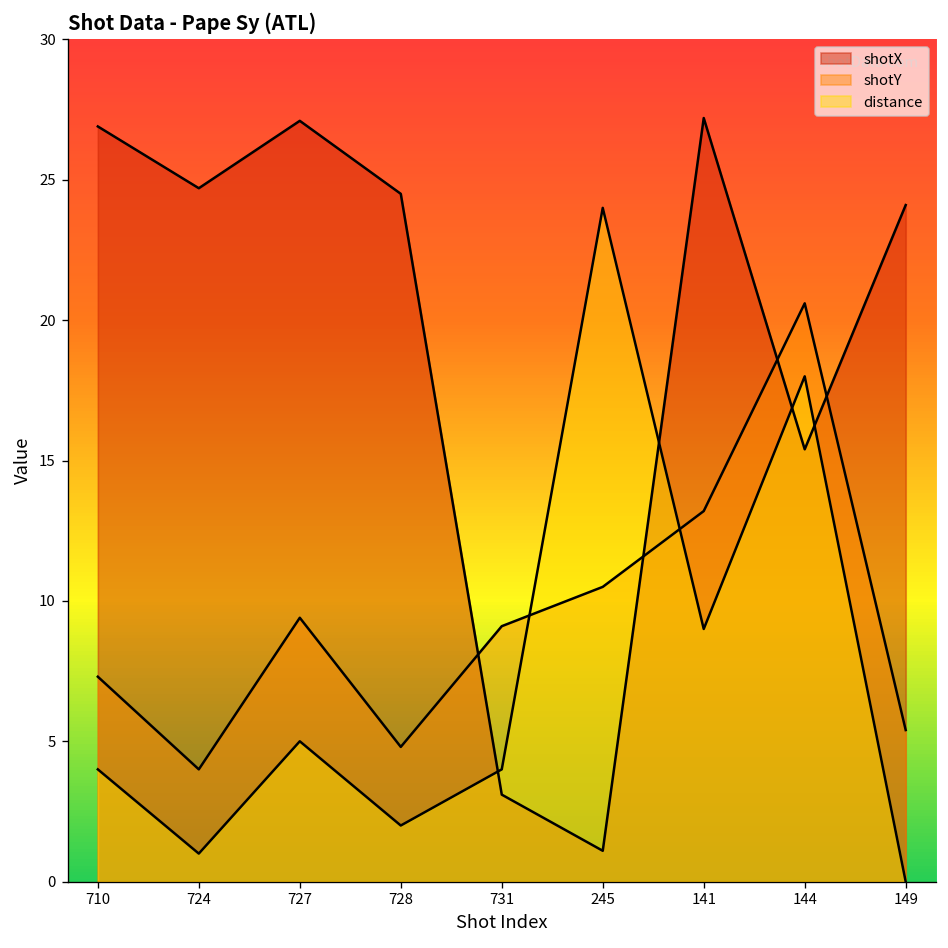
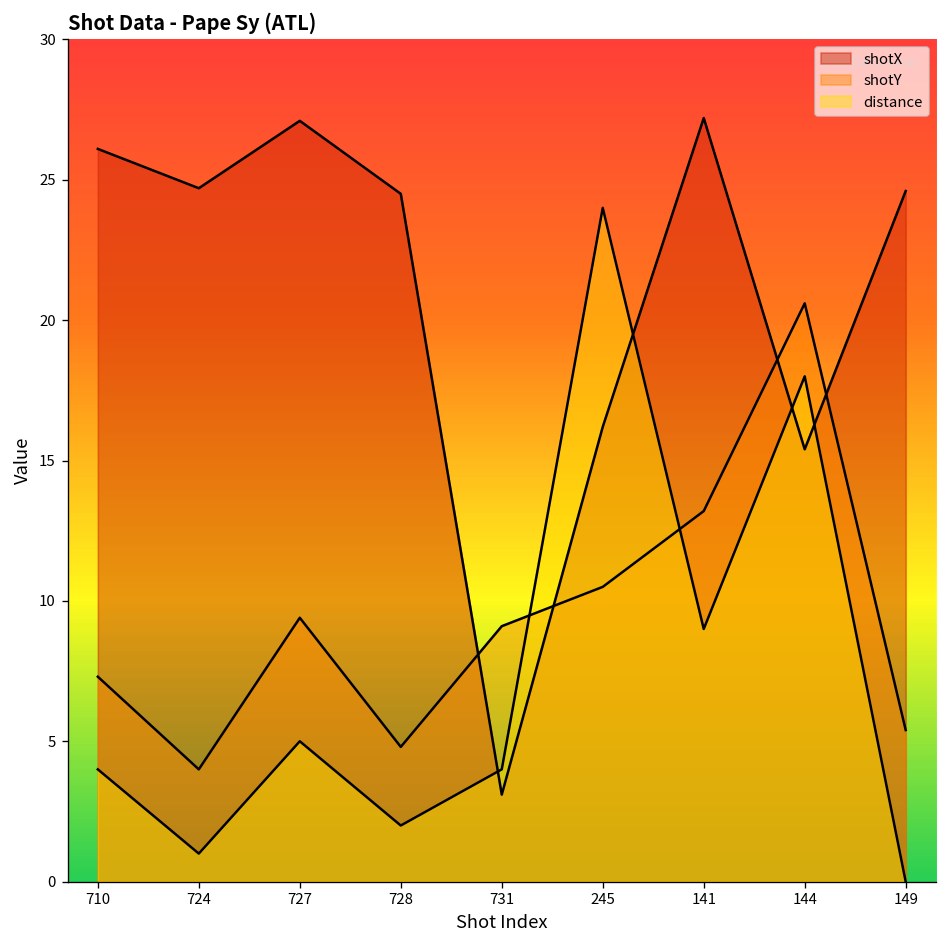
  {
    "shotX": {
-     "710": 26.9,
+     "710": 26.1,
      "724": 24.7,
      "727": 27.1,
      "728": 24.5,
      "731": 3.1,
-     "245": 1.1,
+     "245": 16.2,
      "141": 27.2,
      "144": 15.4,
-     "149": 24.1
+     "149": 24.6
    }
  }
